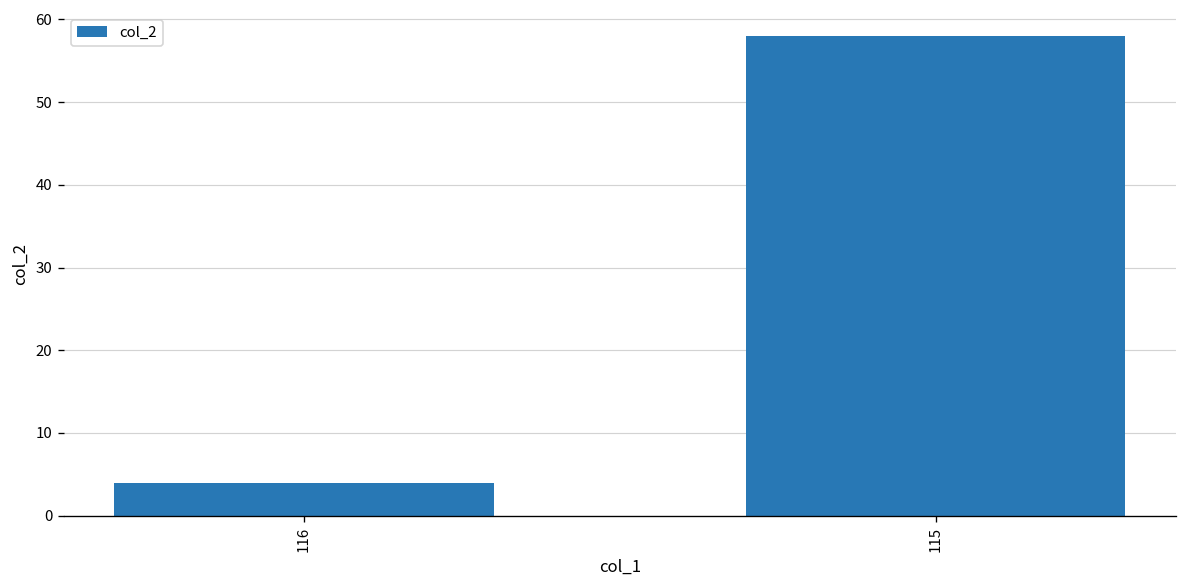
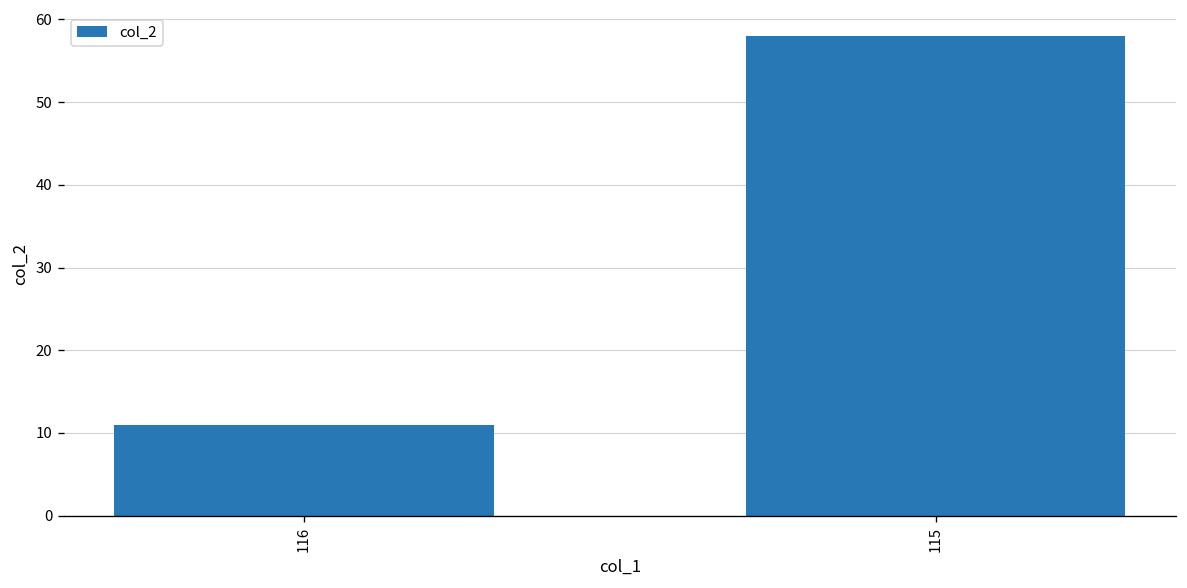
  {
-   "116": 4,
+   "116": 11,
    "115": 58
  }
